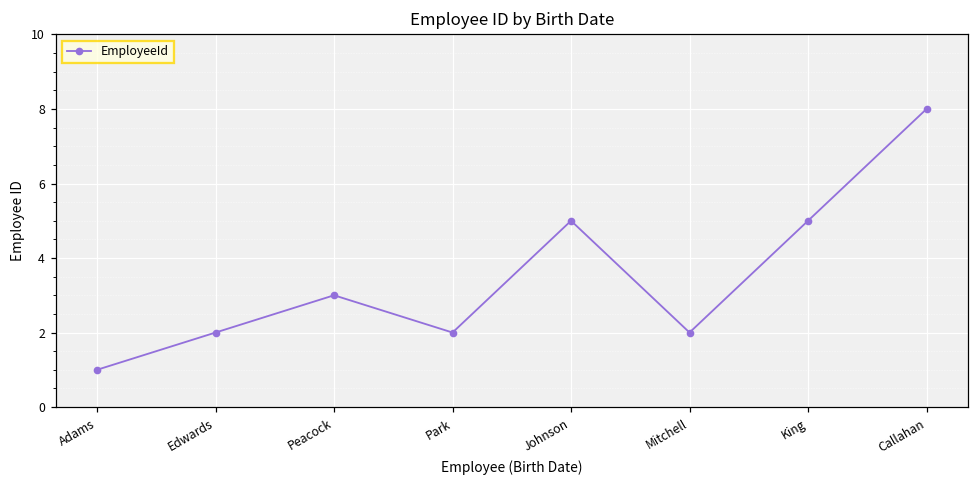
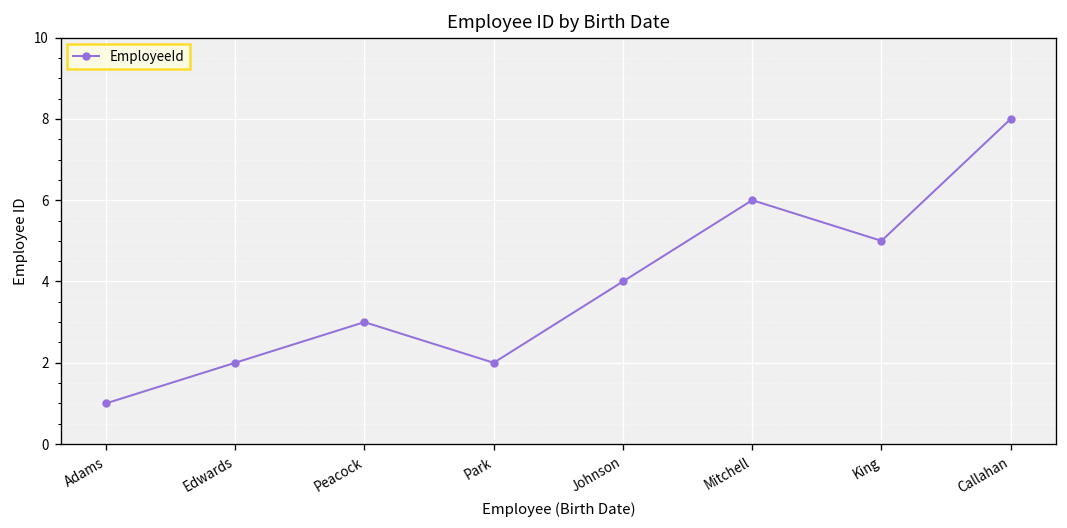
  {
    "Adams": 1,
    "Edwards": 2,
    "Peacock": 3,
    "Park": 2,
-   "Johnson": 5,
-   "Mitchell": 2,
+   "Johnson": 4,
+   "Mitchell": 6,
    "King": 5,
    "Callahan": 8
  }
